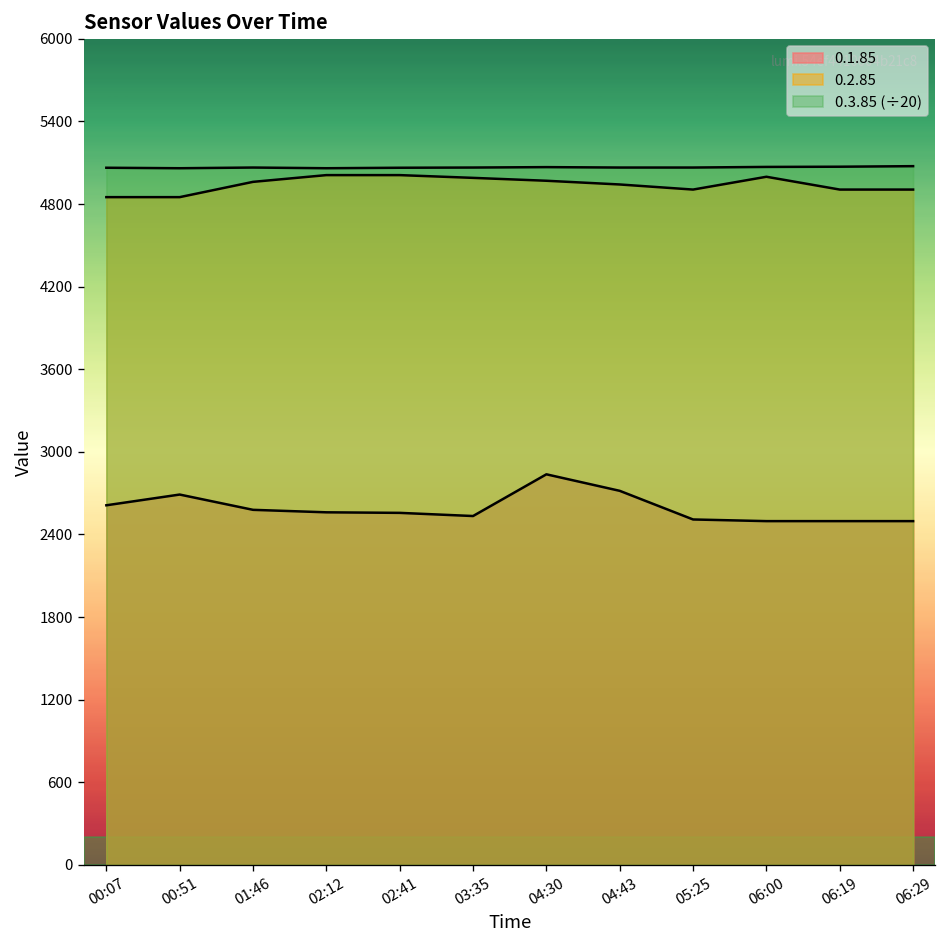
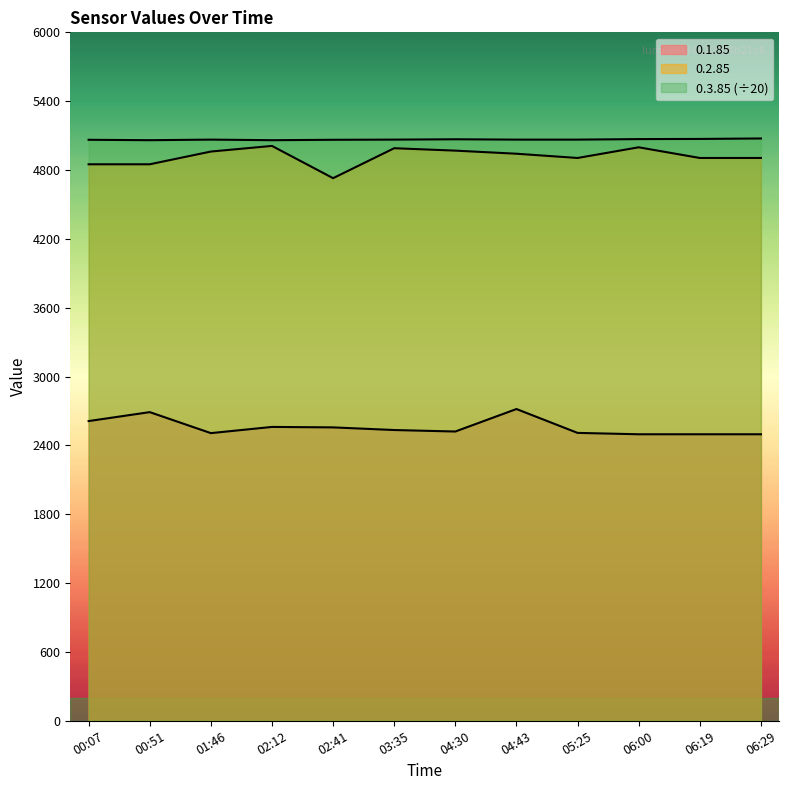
  {
    "0.1.85": {
      "00:07": 2610,
      "00:51": 2690,
-     "01:46": 2580,
+     "01:46": 2510,
      "02:12": 2560,
      "02:41": 2560,
      "03:35": 2530,
-     "04:30": 2840,
+     "04:30": 2520,
      "04:43": 2720,
      "05:25": 2510,
      "06:00": 2500,
      "06:19": 2500,
      "06:29": 2500
    },
    "0.2.85": {
      "00:07": 4850,
      "00:51": 4850,
      "01:46": 4960,
      "02:12": 5010,
-     "02:41": 5010,
+     "02:41": 4730,
      "03:35": 4990,
      "04:30": 4970,
      "04:43": 4940,
      "05:25": 4910,
      "06:00": 5000,
      "06:19": 4910,
      "06:29": 4910
    },
    "0.3.85 (÷20)": {
      "00:07": 5060,
      "00:51": 5060,
      "01:46": 5070,
      "02:12": 5060,
      "02:41": 5060,
      "03:35": 5070,
      "04:30": 5070,
      "04:43": 5070,
      "05:25": 5070,
      "06:00": 5070,
      "06:19": 5070,
      "06:29": 5080
    }
  }
